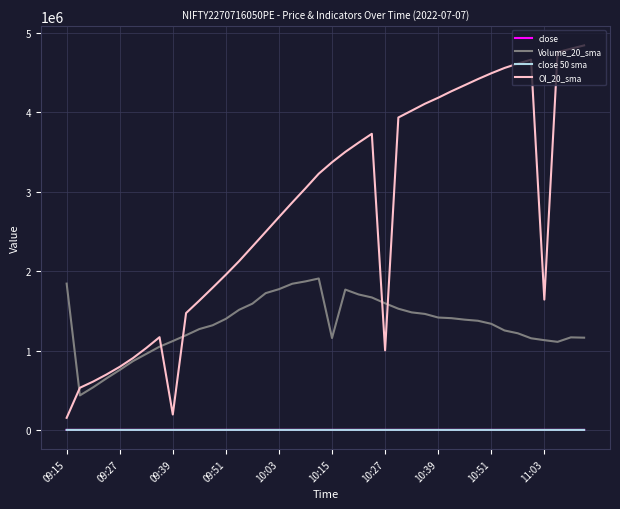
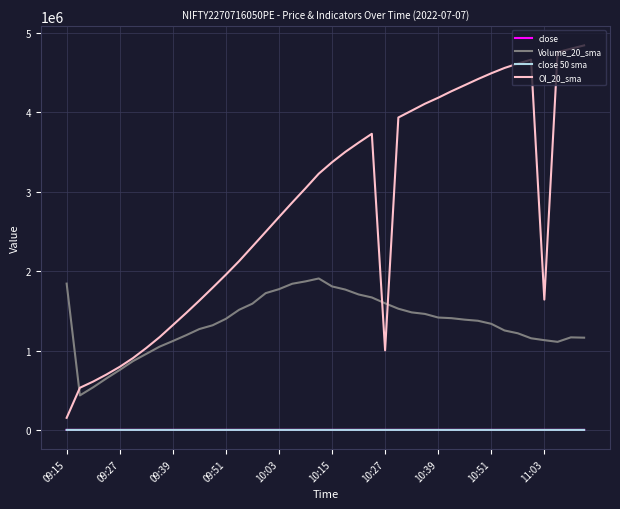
  {
    "close 50 sma": {
      "09:15": 0,
      "09:27": 0,
      "09:39": 0,
      "09:51": 0,
      "10:03": 0,
      "10:15": 0,
      "10:27": 0,
      "10:39": 0,
      "10:51": 0,
      "11:03": 0
    },
    "Volume_20_sma": {
      "09:15": 1800000,
      "09:27": 800000,
      "09:39": 1100000,
      "09:51": 1400000,
      "10:03": 1800000,
-     "10:15": 1200000,
+     "10:15": 1800000,
      "10:27": 1600000,
      "10:39": 1400000,
      "10:51": 1300000,
      "11:03": 1100000
    },
    "OI_20_sma": {
      "09:15": 200000,
      "09:27": 800000,
-     "09:39": 200000,
+     "09:39": 1300000,
      "09:51": 2000000,
      "10:03": 2700000,
      "10:15": 3400000,
      "10:27": 1000000,
      "10:39": 4200000,
      "10:51": 4500000,
      "11:03": 1600000
    }
  }
